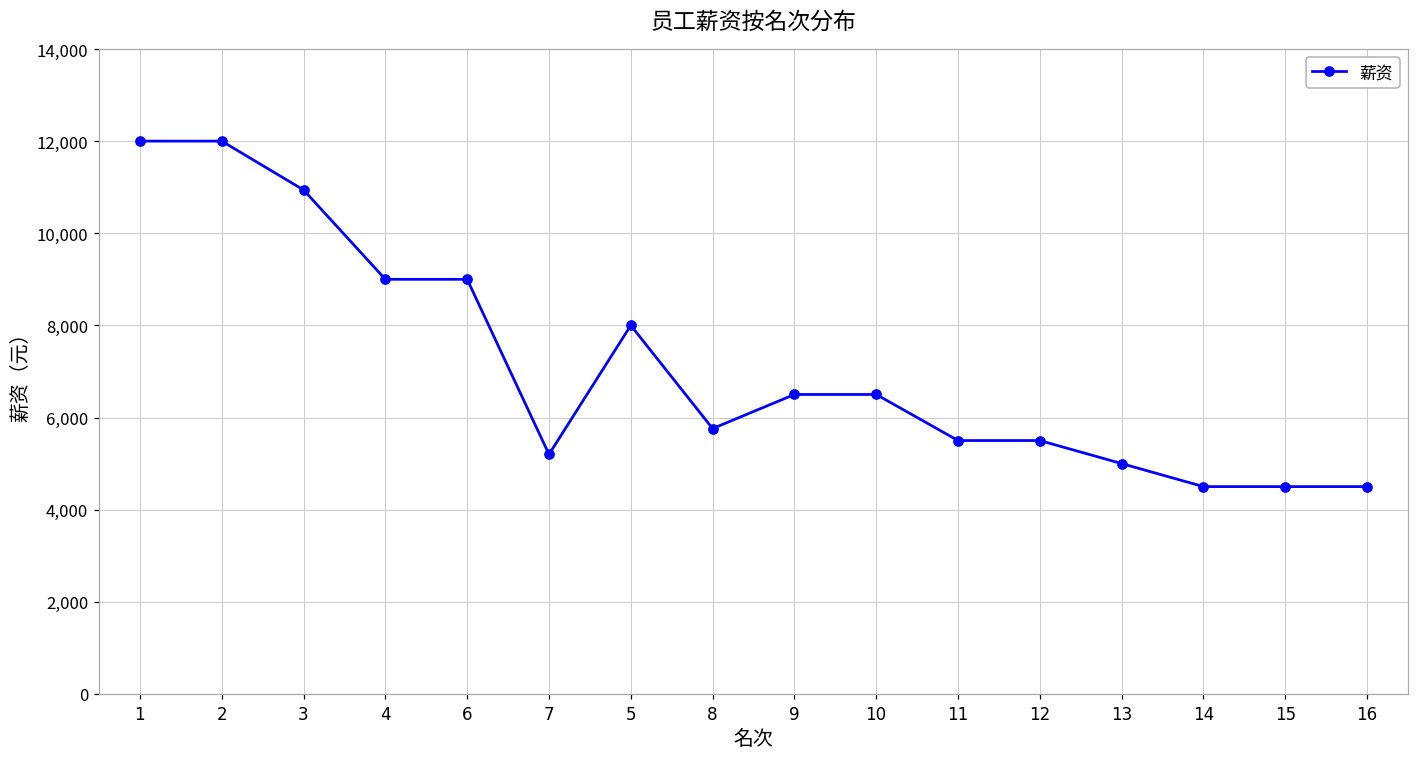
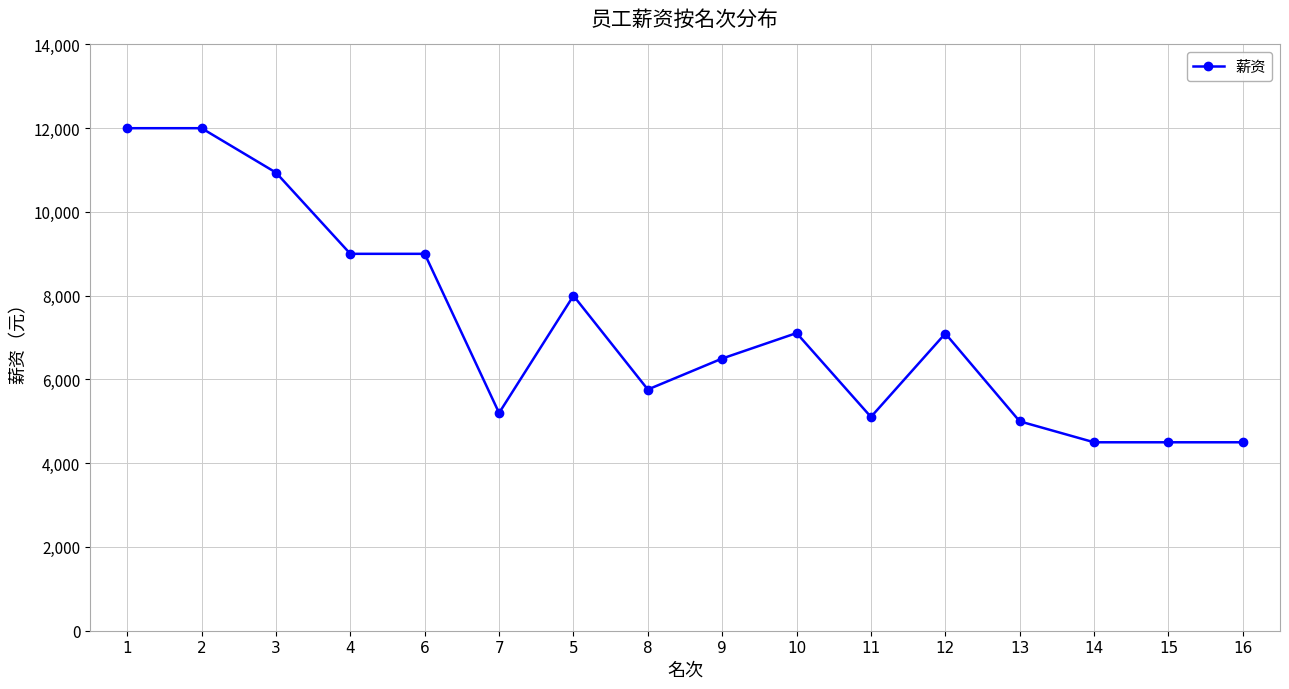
  {
    "1": "12,000",
    "2": "12,000",
    "3": "10,900",
    "4": "9,000",
    "6": "9,000",
    "7": "5,200",
    "5": "8,000",
    "8": "5,800",
    "9": "6,500",
-   "10": "6,500",
-   "11": "5,500",
-   "12": "5,500",
+   "10": "7,100",
+   "11": "5,100",
+   "12": "7,100",
    "13": "5,000",
    "14": "4,500",
    "15": "4,500",
    "16": "4,500"
  }
